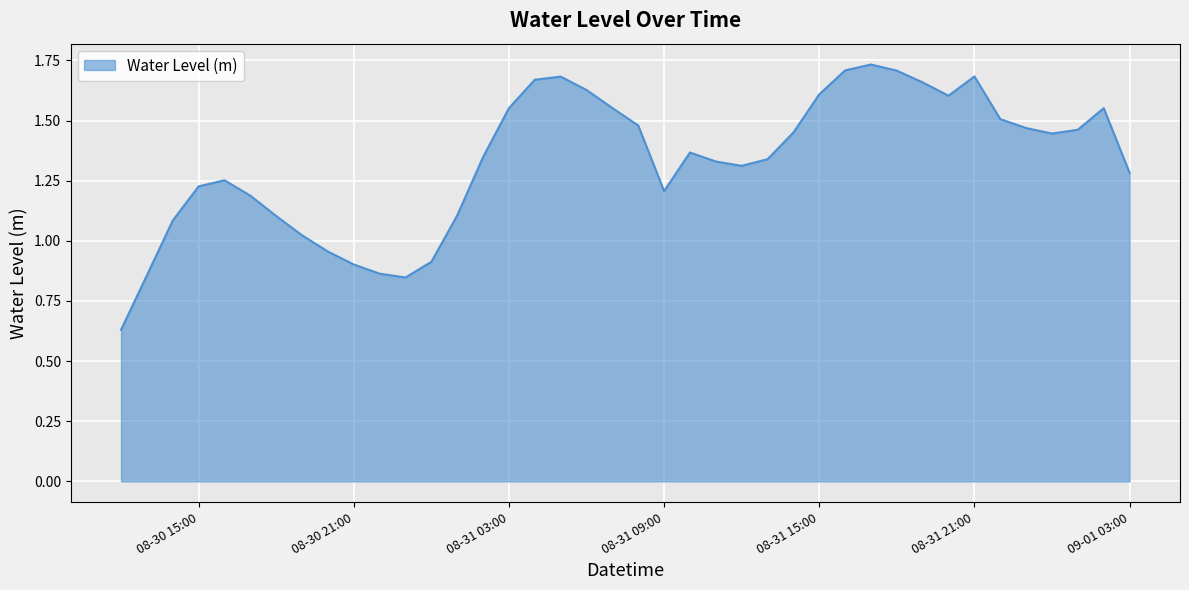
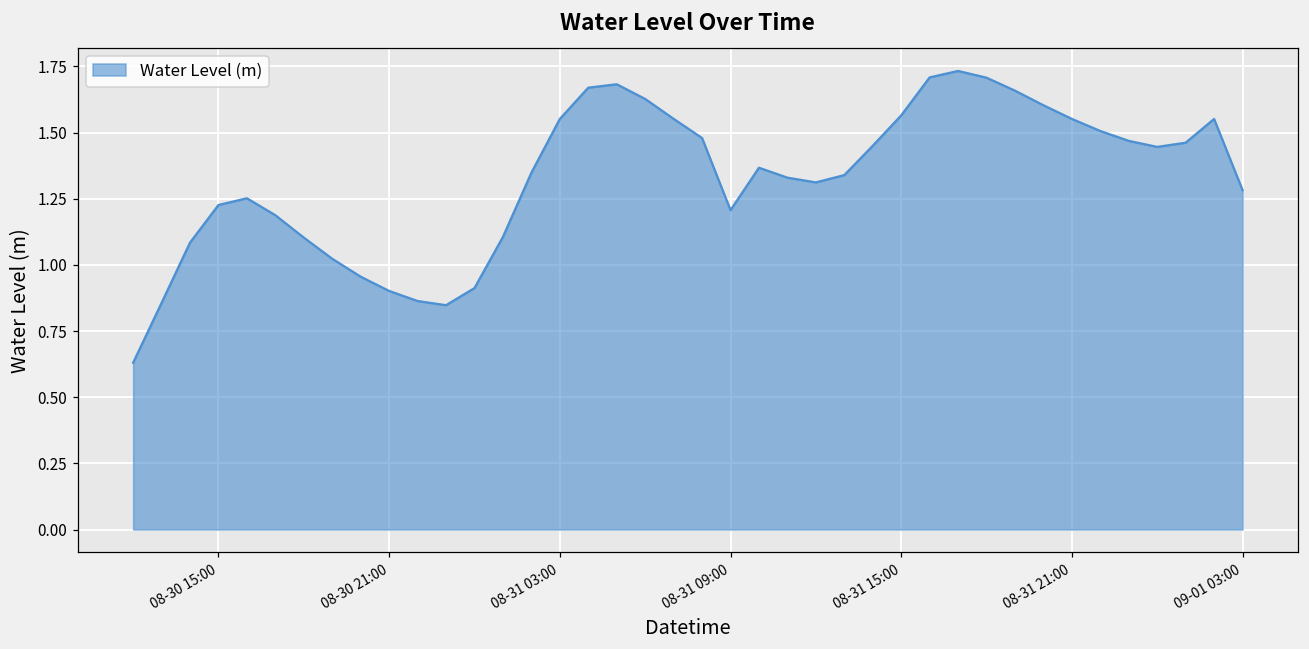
  {
    "08-30 15:00": 1.23,
    "08-30 21:00": 0.90,
    "08-31 03:00": 1.55,
    "08-31 09:00": 1.21,
-   "08-31 15:00": 1.61,
-   "08-31 21:00": 1.68,
+   "08-31 15:00": 1.56,
+   "08-31 21:00": 1.55,
    "09-01 03:00": 1.28
  }
